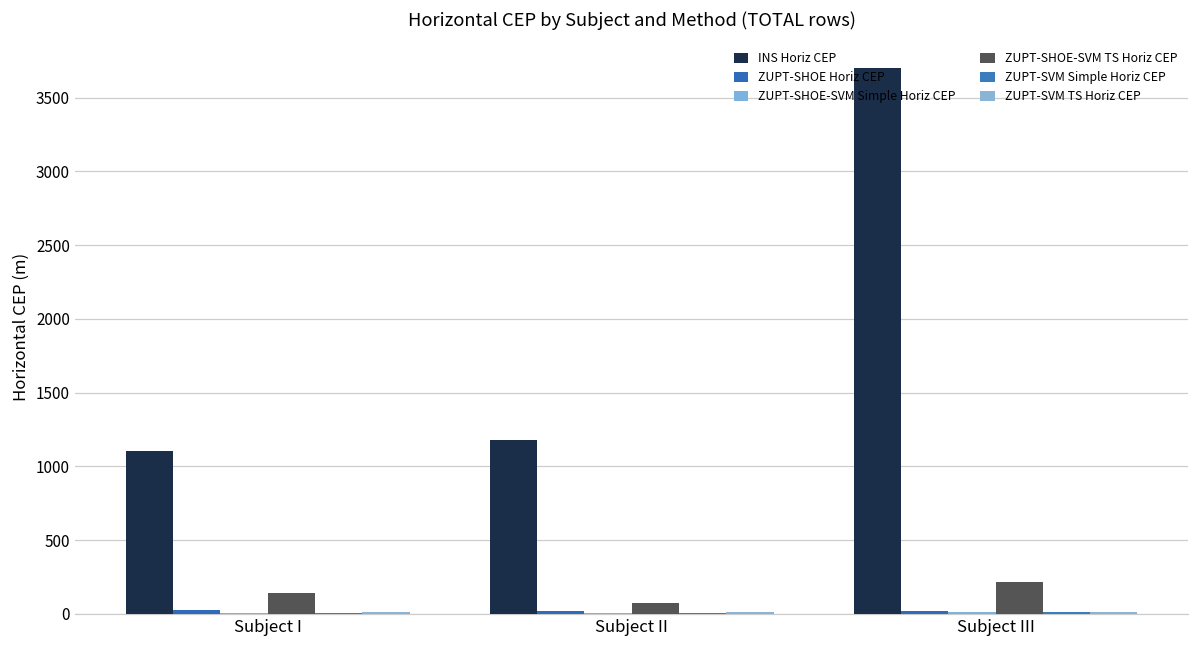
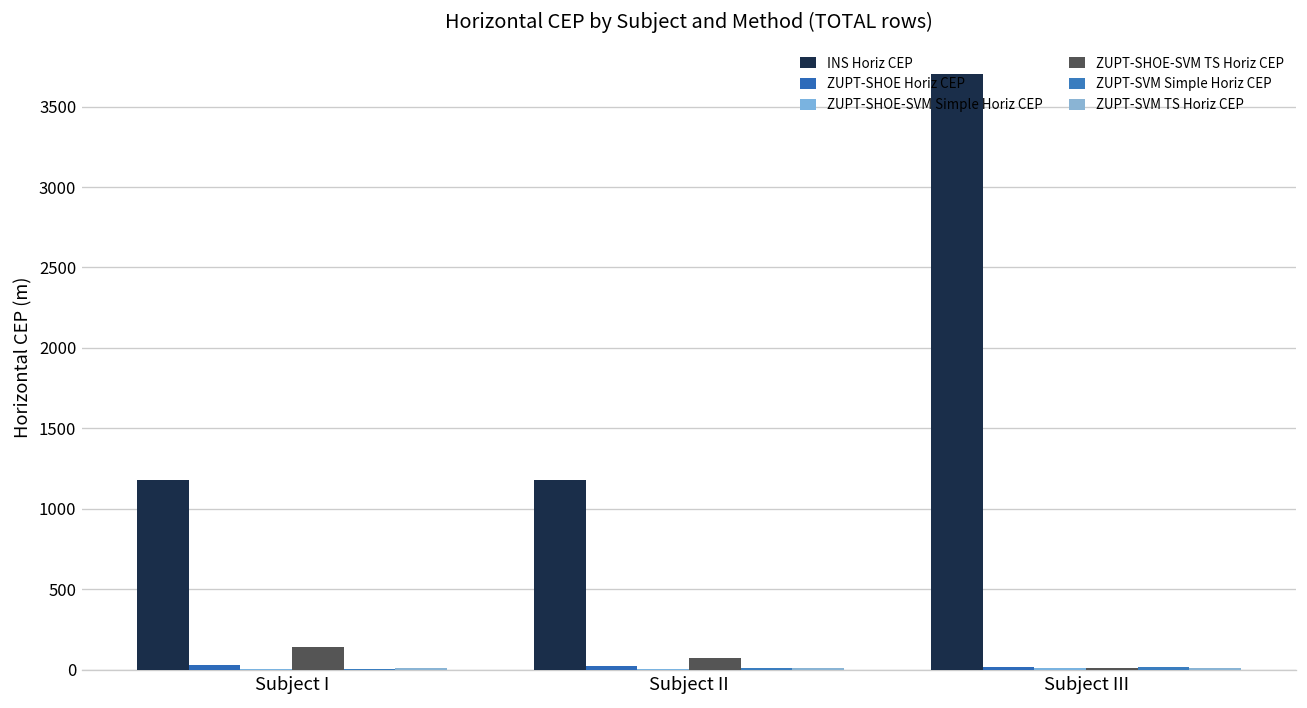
  {
    "INS Horiz CEP": {
-     "Subject I": 1100,
+     "Subject I": 1180,
      "Subject II": 1180,
      "Subject III": 3700
    },
    "ZUPT-SHOE-SVM TS Horiz CEP": {
      "Subject I": 140,
      "Subject II": 70,
-     "Subject III": 220
+     "Subject III": 10
    }
  }
